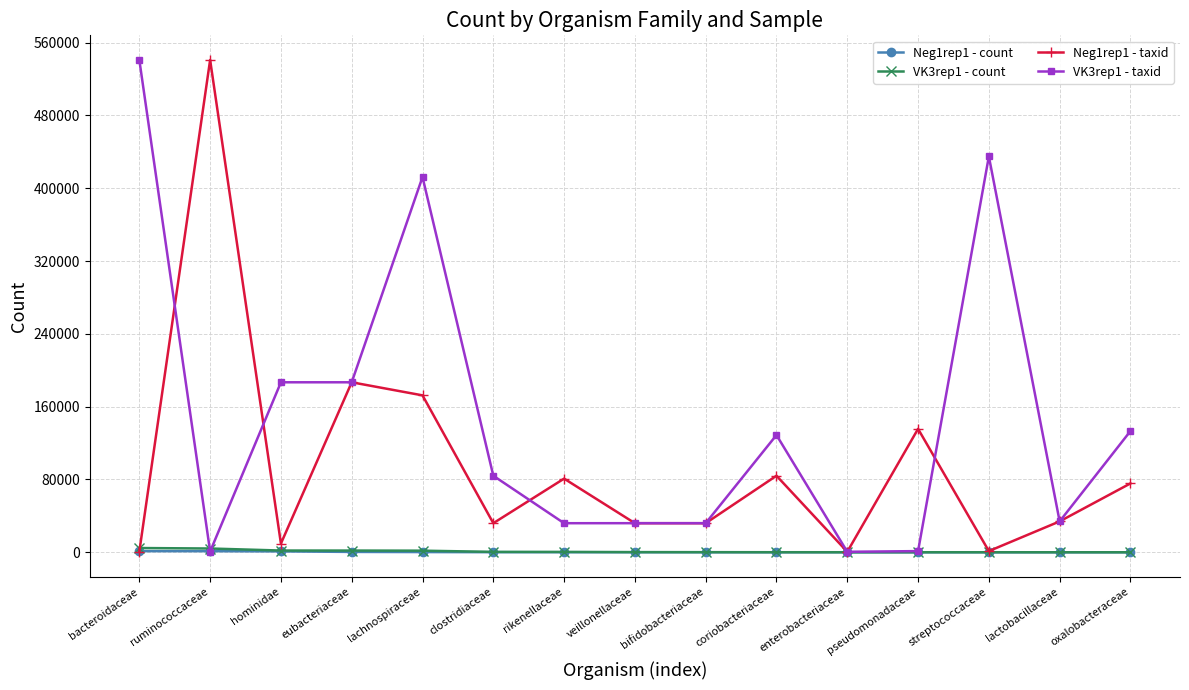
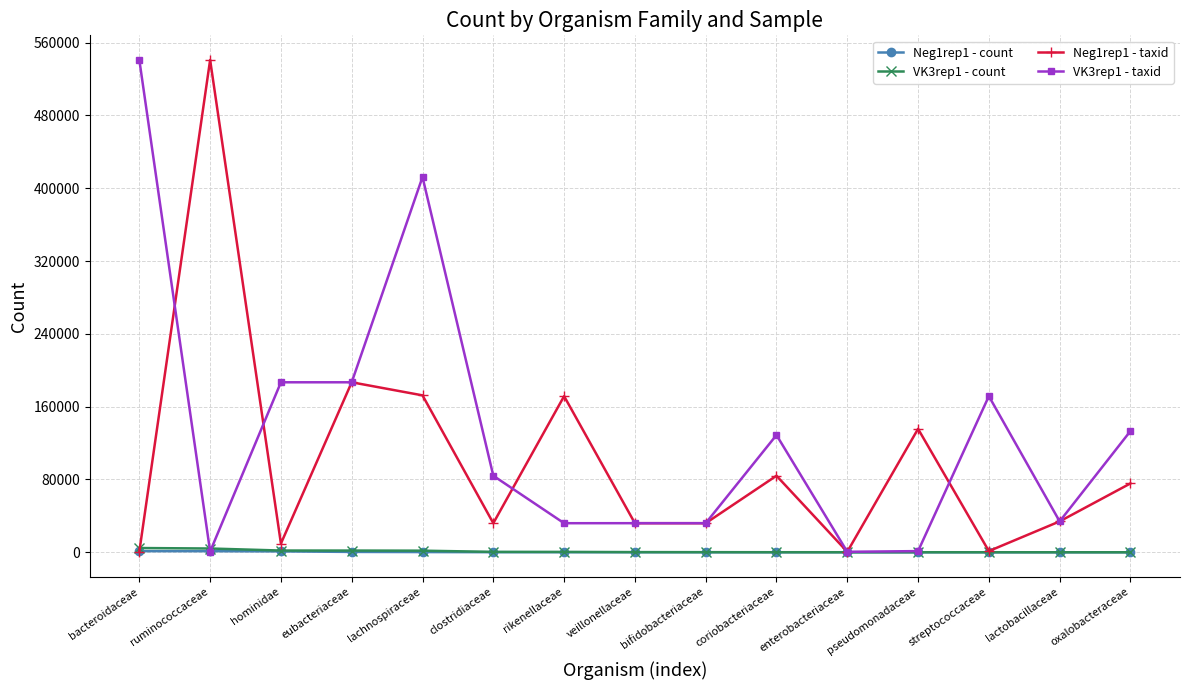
  {
    "VK3rep1 - count": {
      "bacteroidaceae": 0,
      "ruminococcaceae": 0
    },
    "Neg1rep1 - taxid": {
      "ruminococcaceae": 540000,
      "hominidae": 10000,
      "lachnospiraceae": 170000,
      "clostridiaceae": 30000,
-     "rikenellaceae": 80000,
+     "rikenellaceae": 170000,
      "coriobacteriaceae": 80000,
      "pseudomonadaceae": 140000,
      "oxalobacteraceae": 80000
    },
    "VK3rep1 - taxid": {
      "bacteroidaceae": 540000,
      "hominidae": 190000,
      "lachnospiraceae": 410000,
      "clostridiaceae": 80000,
      "rikenellaceae": 30000,
      "coriobacteriaceae": 130000,
-     "streptococcaceae": 430000,
+     "streptococcaceae": 170000,
      "oxalobacteraceae": 130000
    }
  }
